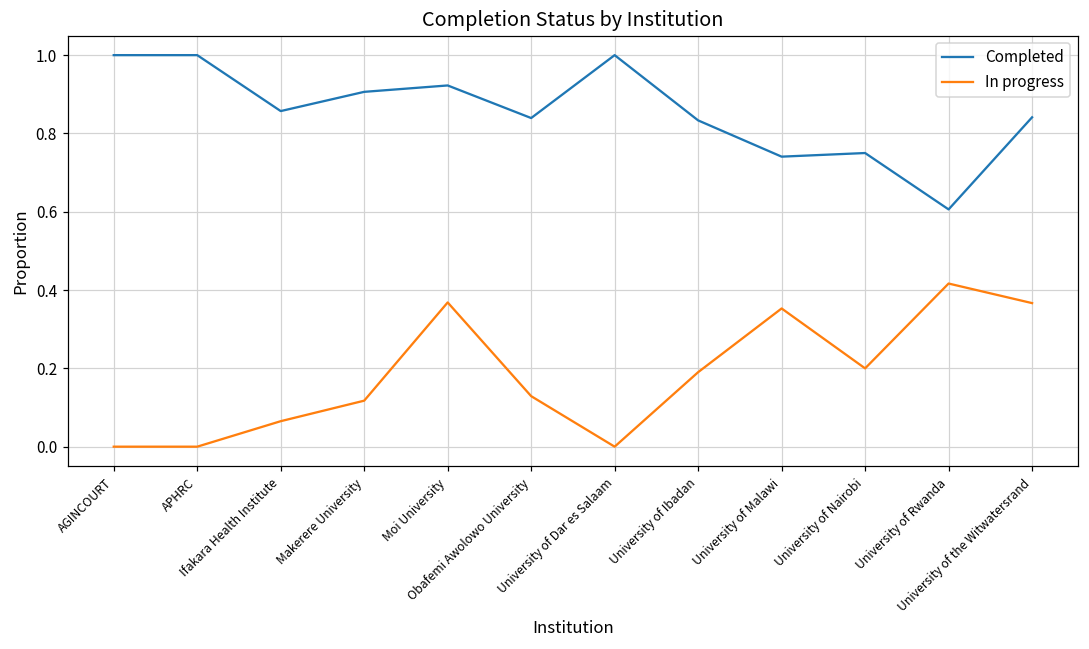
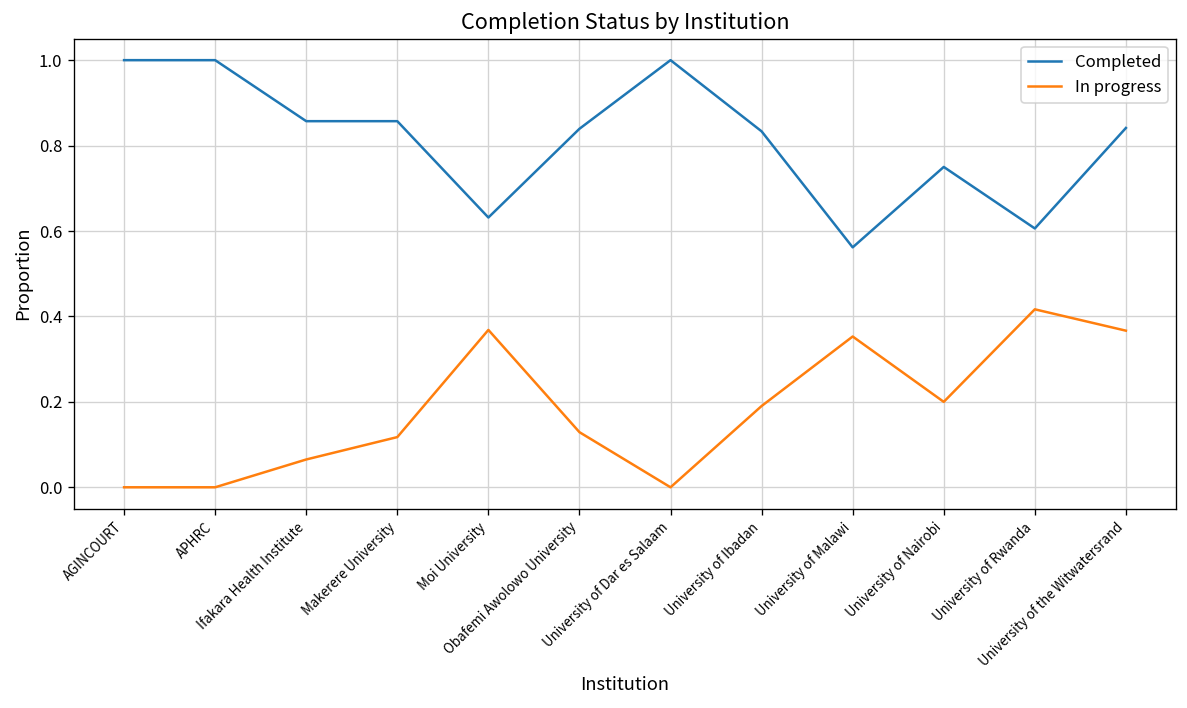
  {
    "Completed": {
      "AGINCOURT": 1.00,
      "APHRC": 1.00,
      "Ifakara Health Institute": 0.86,
-     "Makerere University": 0.91,
-     "Moi University": 0.92,
+     "Makerere University": 0.86,
+     "Moi University": 0.63,
      "Obafemi Awolowo University": 0.84,
      "University of Dar es Salaam": 1.00,
      "University of Ibadan": 0.83,
-     "University of Malawi": 0.74,
+     "University of Malawi": 0.56,
      "University of Nairobi": 0.75,
      "University of Rwanda": 0.61,
      "University of the Witwatersrand": 0.84
    },
    "In progress": {
      "AGINCOURT": 0.00,
      "APHRC": 0.00,
      "Ifakara Health Institute": 0.07,
      "Makerere University": 0.12,
      "Moi University": 0.37,
      "Obafemi Awolowo University": 0.13,
      "University of Dar es Salaam": 0.00,
      "University of Ibadan": 0.19,
      "University of Malawi": 0.35,
      "University of Nairobi": 0.20,
      "University of Rwanda": 0.42,
      "University of the Witwatersrand": 0.37
    }
  }
